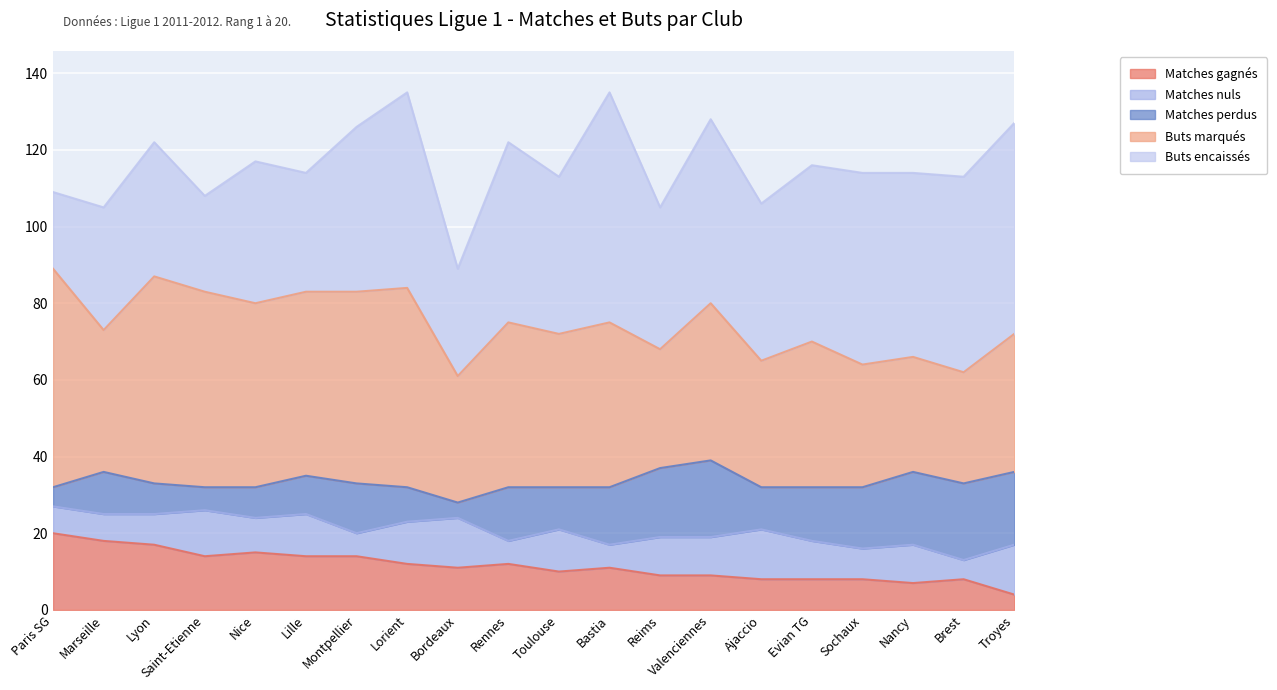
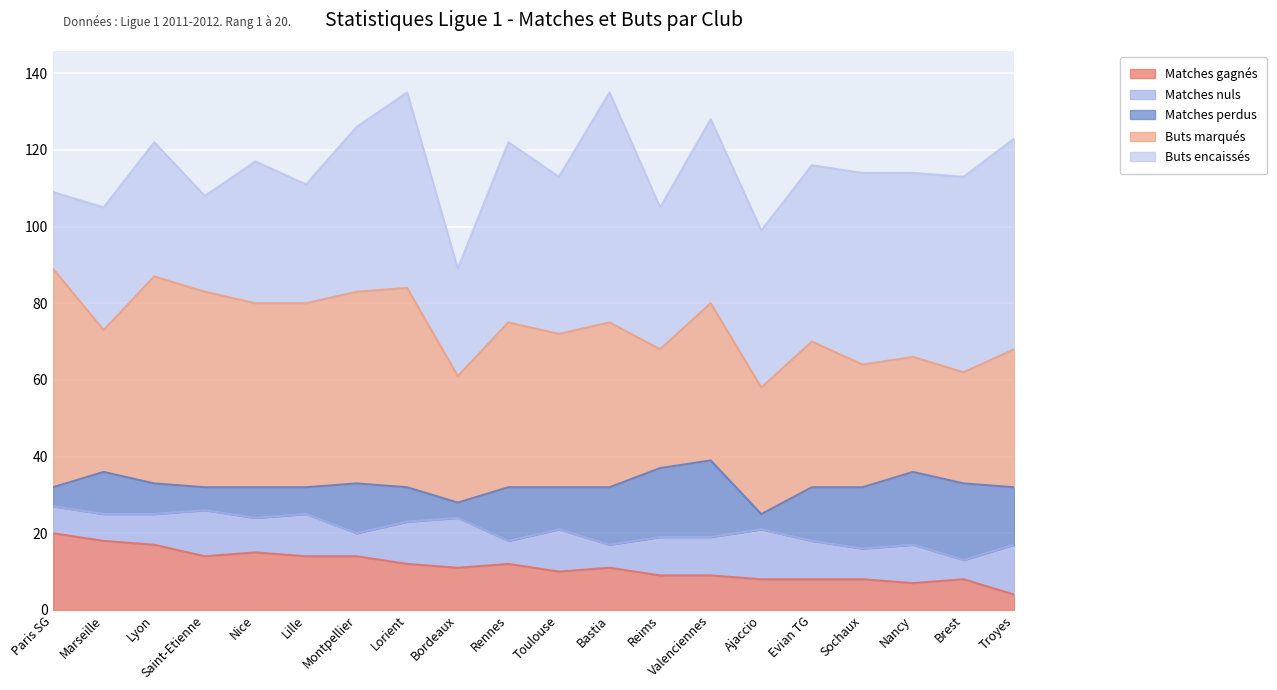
  {
    "Matches perdus": {
      "Paris SG": 5,
      "Marseille": 11,
      "Lyon": 8,
      "Saint-Etienne": 6,
      "Nice": 8,
-     "Lille": 10,
+     "Lille": 7,
      "Montpellier": 13,
      "Lorient": 9,
      "Bordeaux": 4,
      "Rennes": 14,
      "Toulouse": 11,
      "Bastia": 15,
      "Reims": 18,
      "Valenciennes": 20,
-     "Ajaccio": 11,
+     "Ajaccio": 4,
      "Evian TG": 14,
      "Sochaux": 16,
      "Nancy": 19,
      "Brest": 20,
-     "Troyes": 19
+     "Troyes": 15
    }
  }
